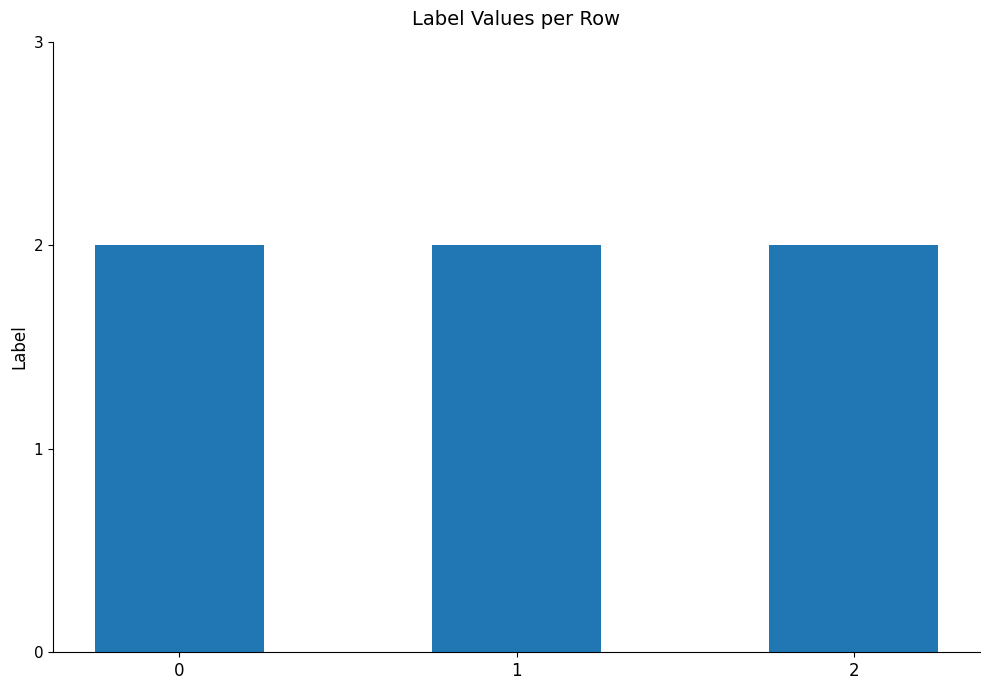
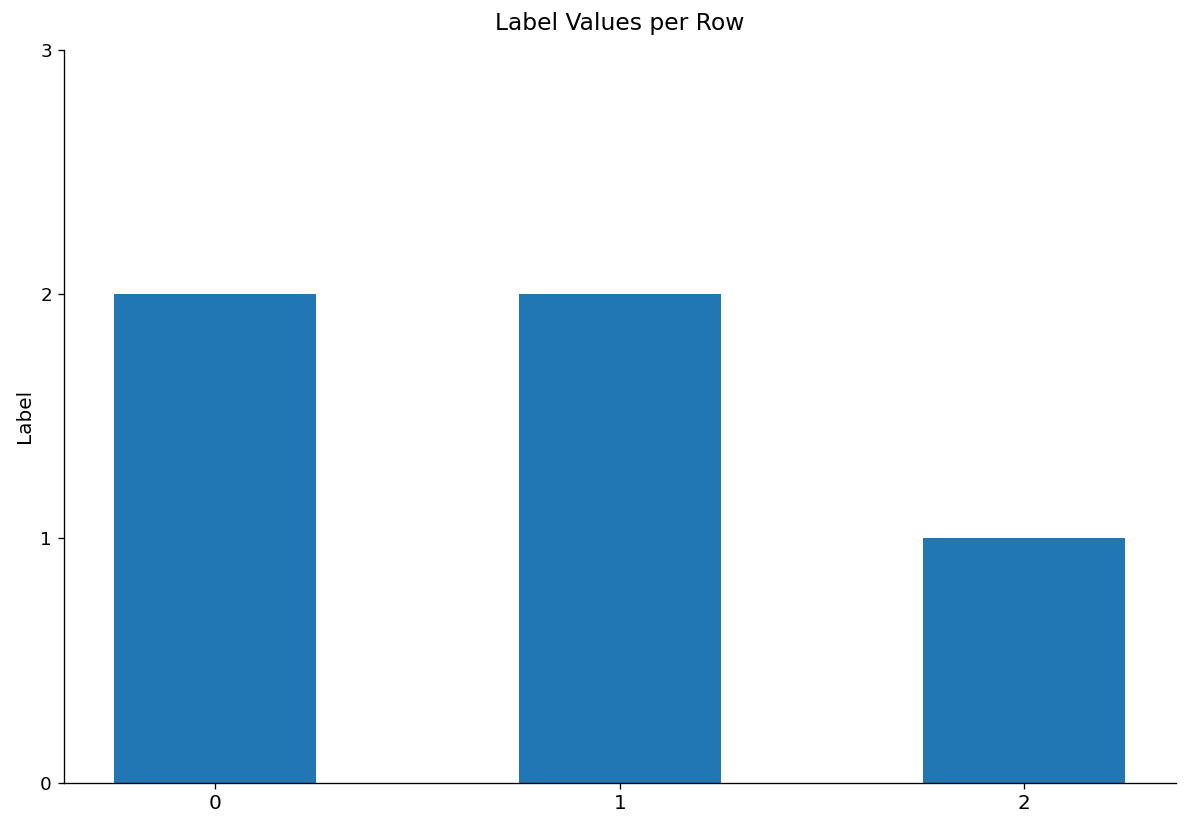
  {
    "0": 2,
    "1": 2,
-   "2": 2
+   "2": 1
  }
